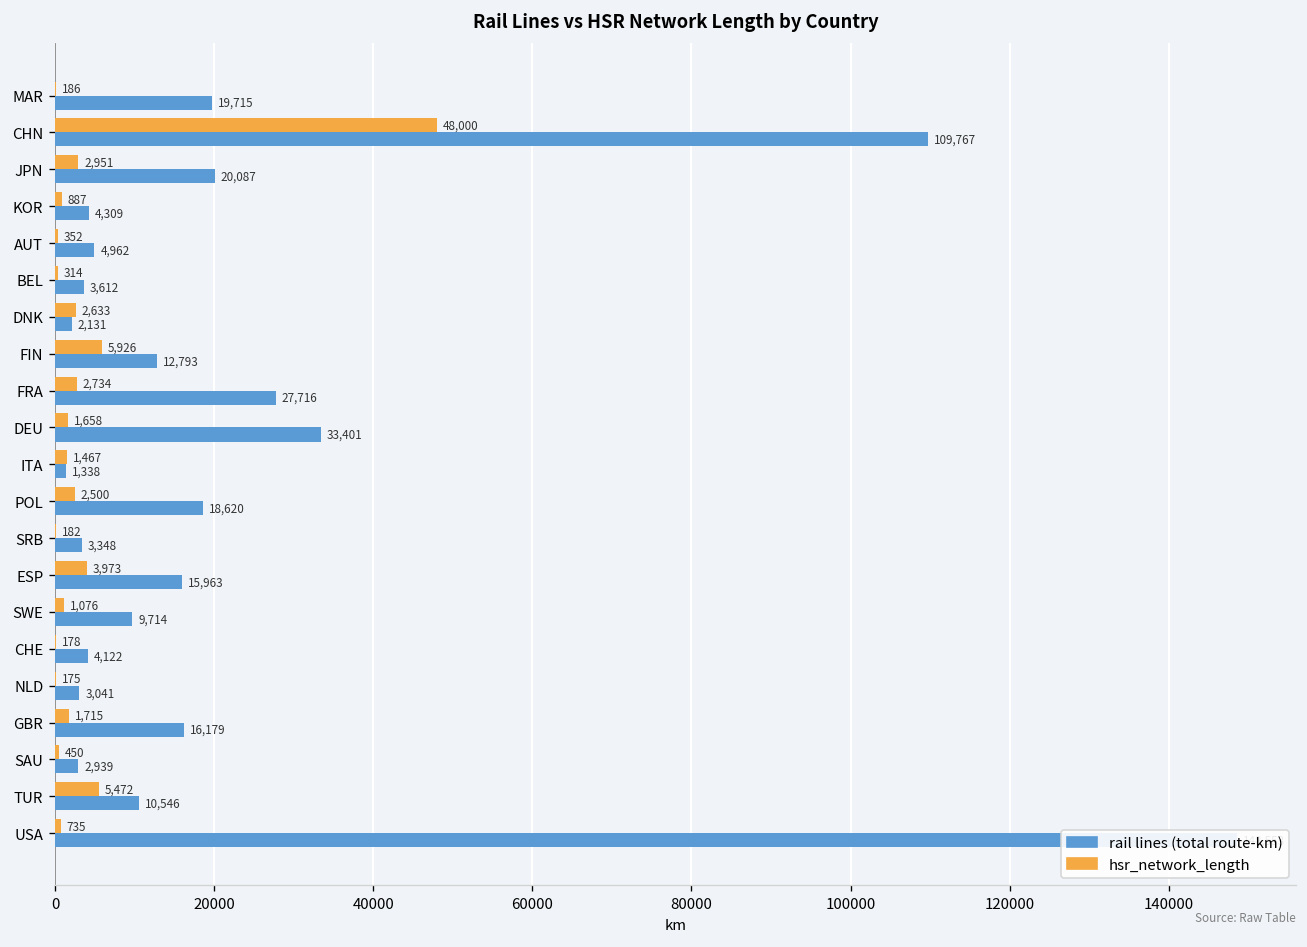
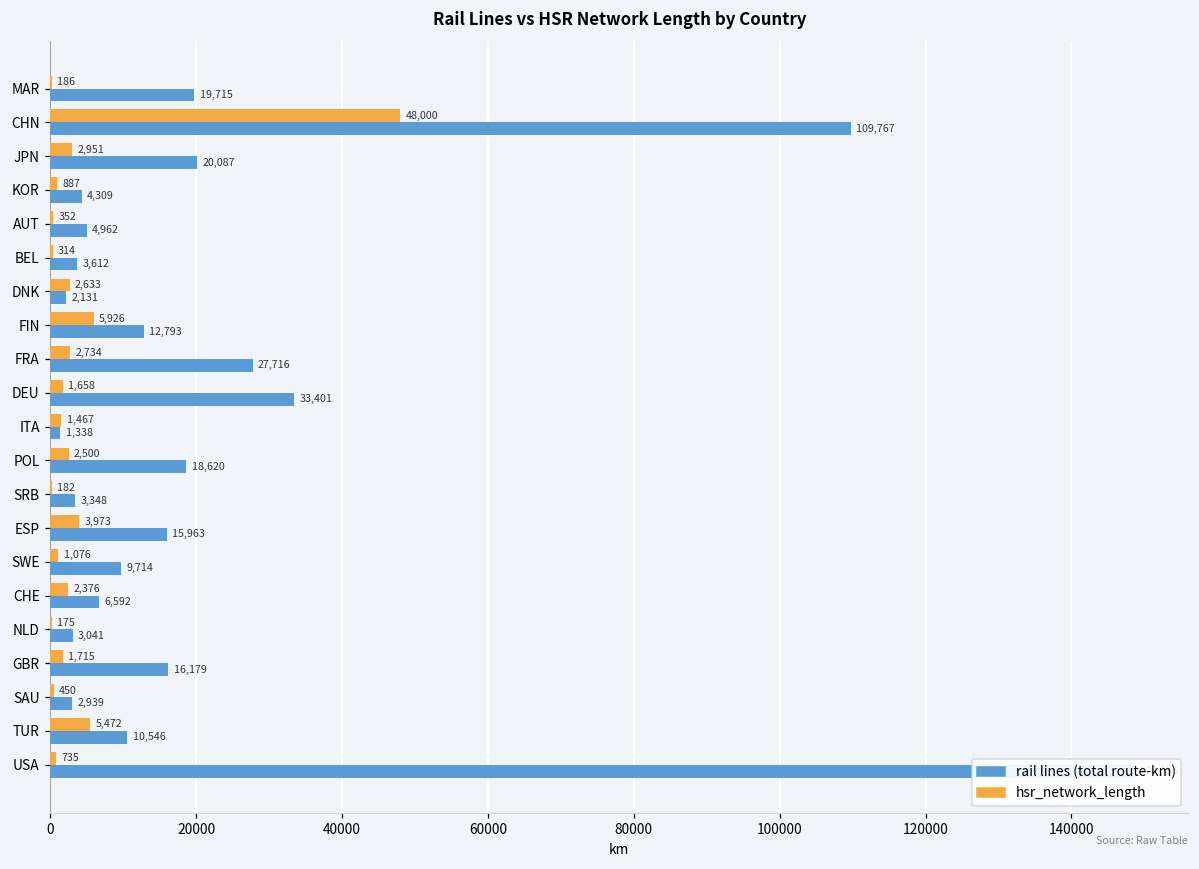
  {
    "rail lines (total route-km)": {
      "MAR": "19,715",
      "CHN": "109,767",
      "JPN": "20,087",
      "KOR": "4,309",
      "AUT": "4,962",
      "BEL": "3,612",
      "DNK": "2,131",
      "FIN": "12,793",
      "FRA": "27,716",
      "DEU": "33,401",
      "ITA": "1,338",
      "POL": "18,620",
      "SRB": "3,348",
      "ESP": "15,963",
      "SWE": "9,714",
-     "CHE": "4,122",
+     "CHE": "6,592",
      "NLD": "3,041",
      "GBR": "16,179",
      "SAU": "2,939",
      "TUR": "10,546"
    },
    "hsr_network_length": {
      "MAR": "186",
      "CHN": "48,000",
      "JPN": "2,951",
      "KOR": "887",
      "AUT": "352",
      "BEL": "314",
      "DNK": "2,633",
      "FIN": "5,926",
      "FRA": "2,734",
      "DEU": "1,658",
      "ITA": "1,467",
      "POL": "2,500",
      "SRB": "182",
      "ESP": "3,973",
      "SWE": "1,076",
-     "CHE": "178",
+     "CHE": "2,376",
      "NLD": "175",
      "GBR": "1,715",
      "SAU": "450",
      "TUR": "5,472",
      "USA": "735"
    }
  }
